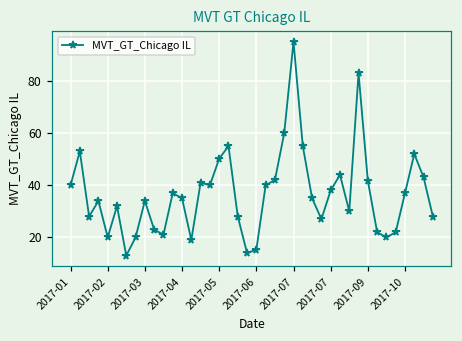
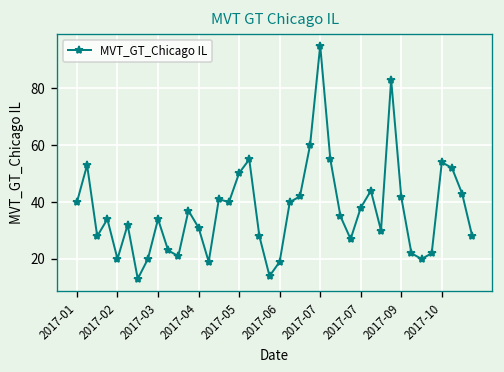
  {
    "2017-01": 40,
    "2017-02": 20,
    "2017-03": 34,
-   "2017-04": 35,
+   "2017-04": 31,
    "2017-05": 50,
-   "2017-06": 15,
+   "2017-06": 19,
    "2017-09": 42,
-   "2017-10": 37
+   "2017-10": 54
  }
